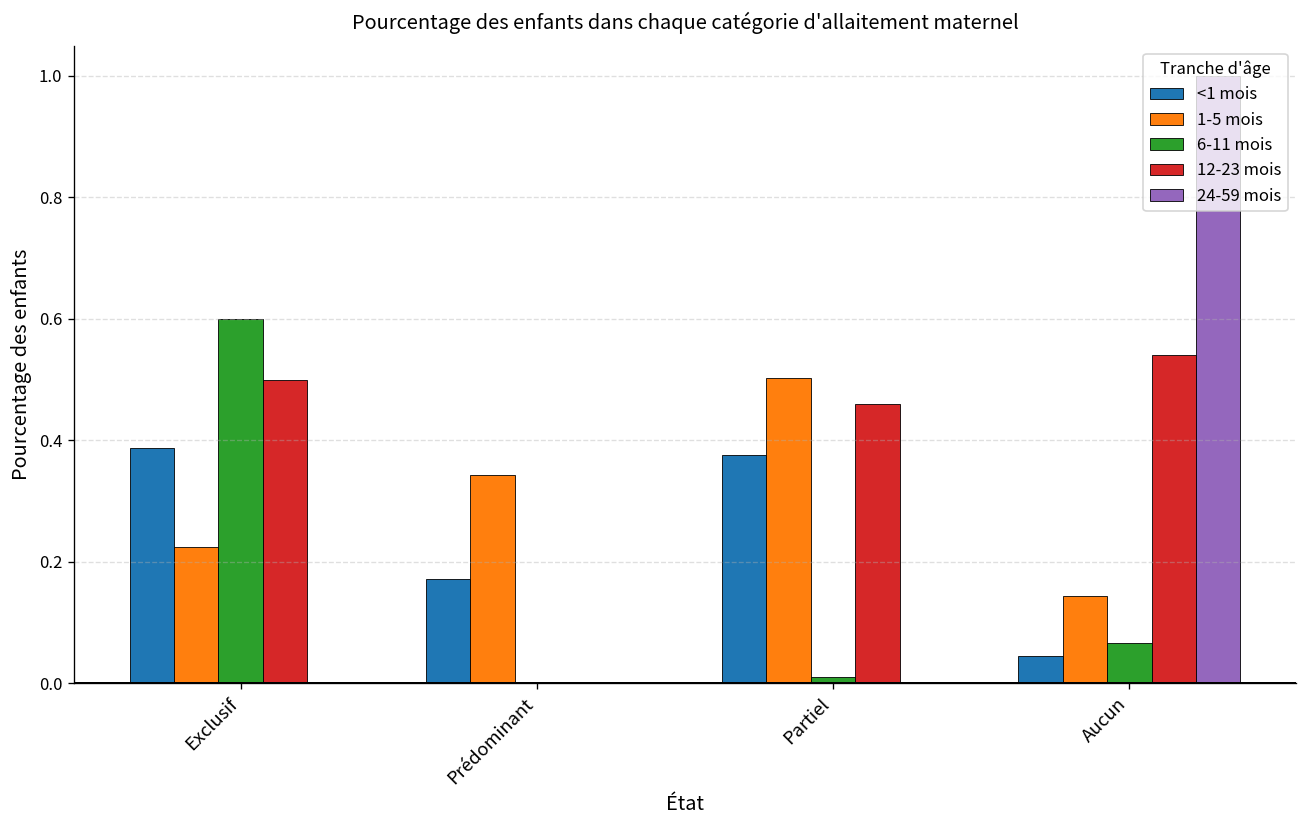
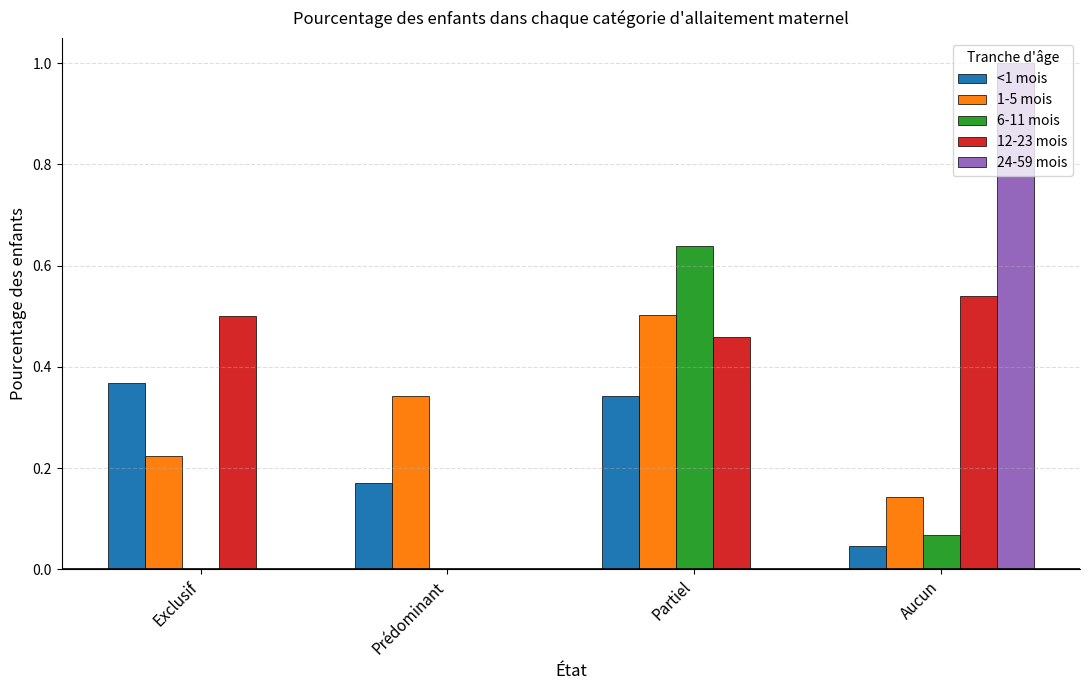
  {
    "<1 mois": {
-     "Exclusif": 0.39,
+     "Exclusif": 0.37,
      "Prédominant": 0.17,
-     "Partiel": 0.38,
+     "Partiel": 0.34,
      "Aucun": 0.05
    },
    "1-5 mois": {
      "Exclusif": 0.22,
      "Prédominant": 0.34,
      "Partiel": 0.50,
      "Aucun": 0.14
    },
    "6-11 mois": {
-     "Exclusif": 0.6,
+     "Exclusif": 0.0,
      "Prédominant": 0.00,
-     "Partiel": 0.01,
+     "Partiel": 0.64,
      "Aucun": 0.07
    },
    "12-23 mois": {
      "Exclusif": 0.50,
      "Prédominant": 0.00,
      "Partiel": 0.46,
      "Aucun": 0.54
    },
    "24-59 mois": {
      "Exclusif": 0.00,
      "Prédominant": 0.00,
      "Partiel": 0.00
    }
  }
